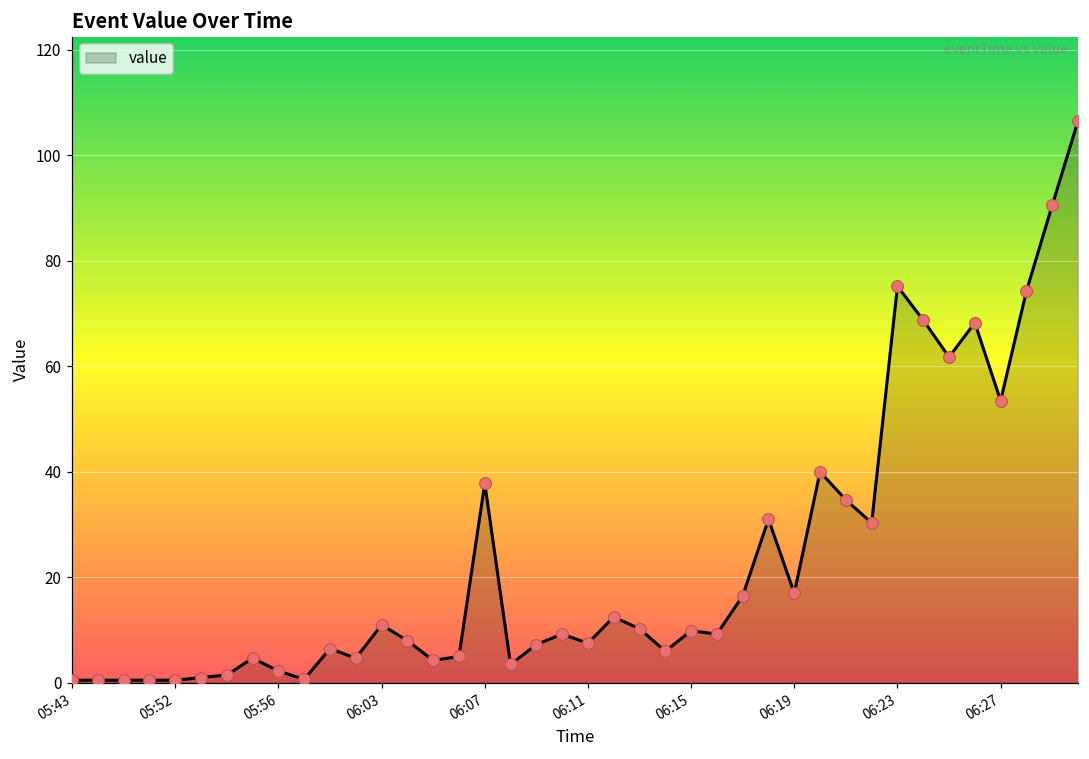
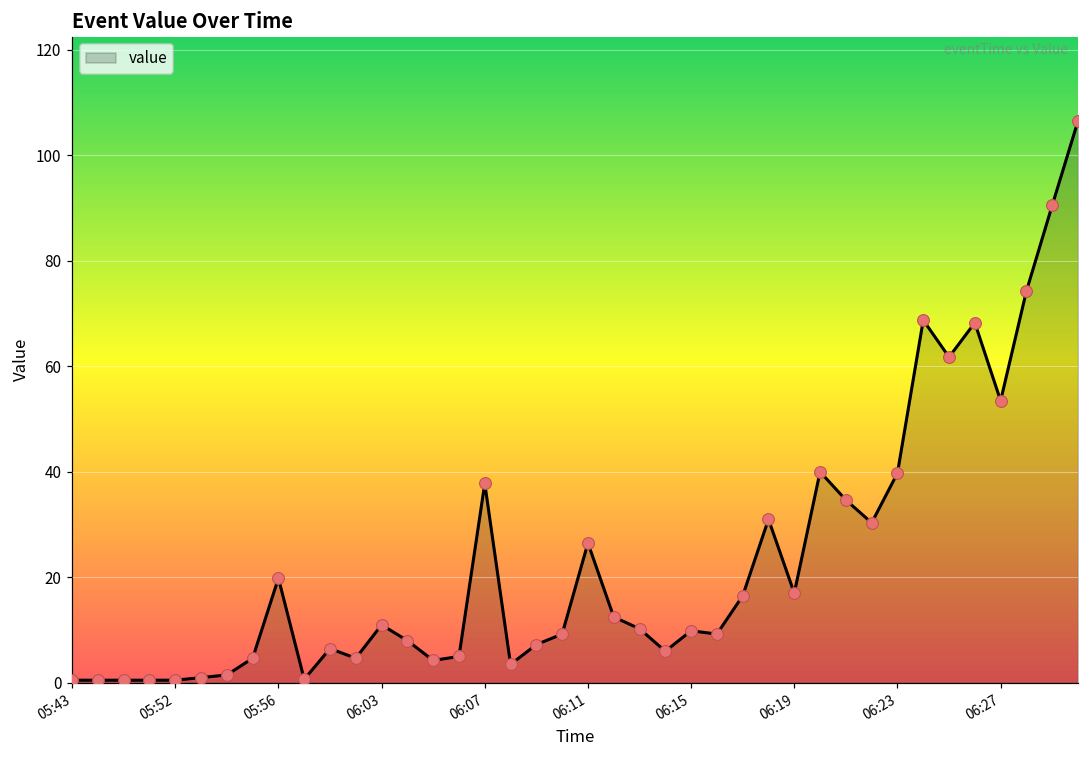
  {
    "05:43": 1,
    "05:52": 1,
-   "05:56": 2,
+   "05:56": 20,
    "06:03": 11,
    "06:07": 38,
-   "06:11": 8,
+   "06:11": 27,
    "06:15": 10,
    "06:19": 17,
-   "06:23": 75,
+   "06:23": 40,
    "06:27": 53
  }
